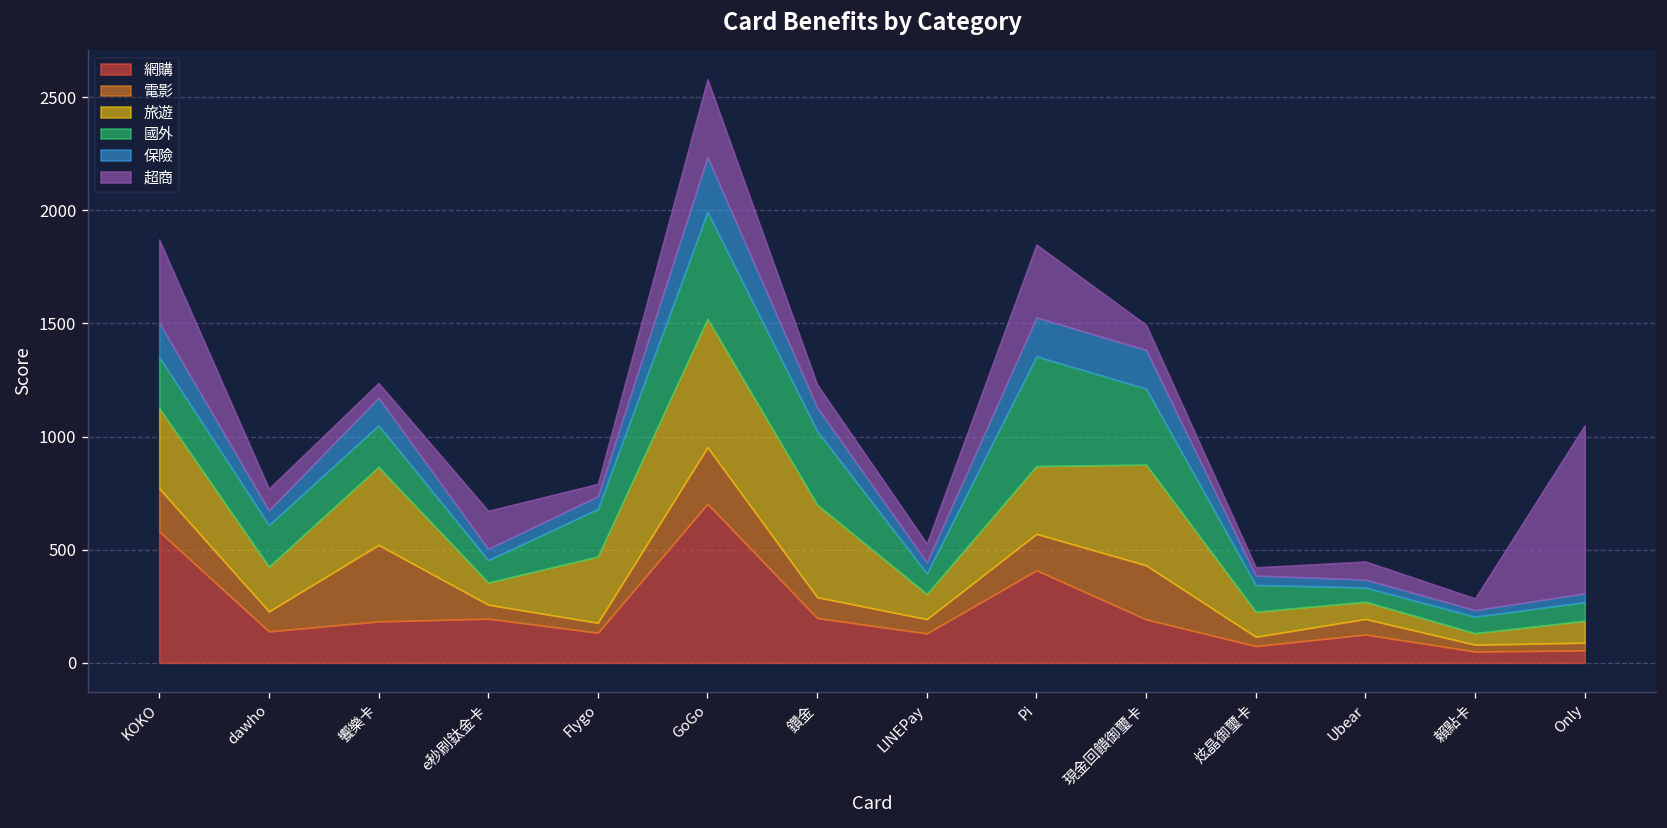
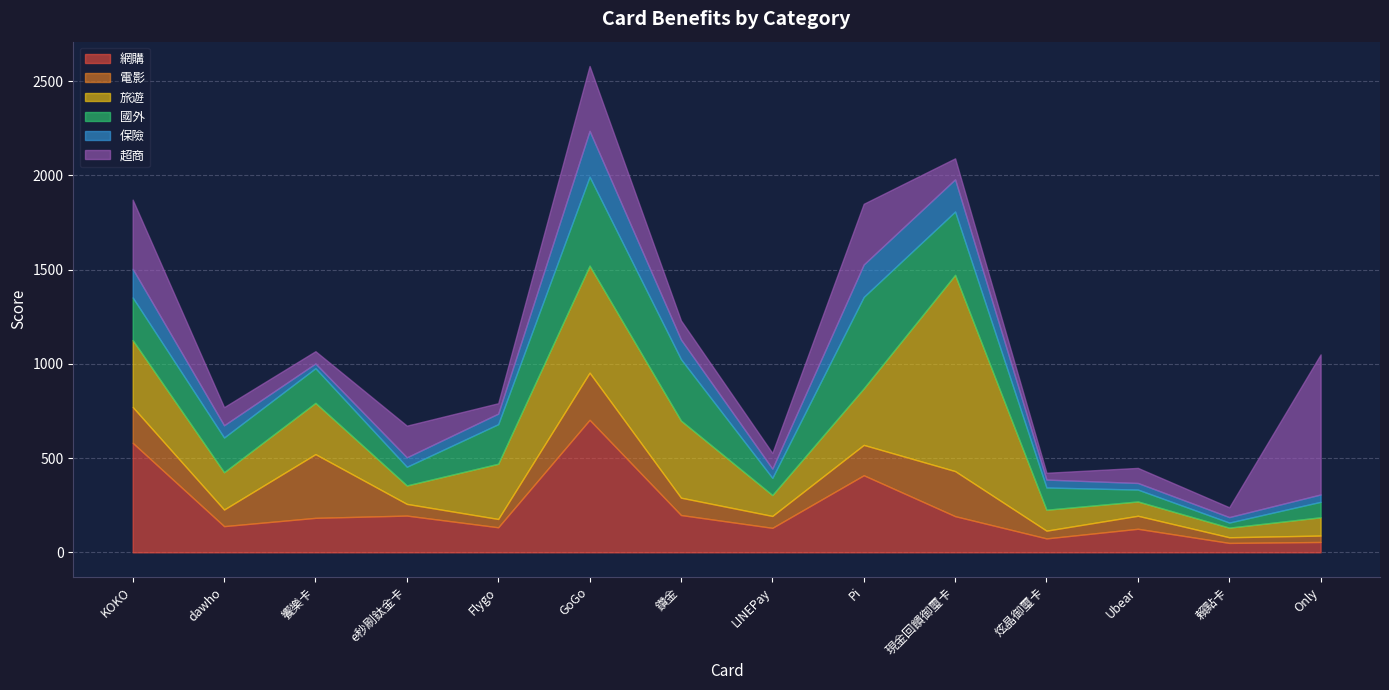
  {
    "旅遊": {
      "KOKO": 360,
      "dawho": 200,
-     "饗樂卡": 350,
+     "饗樂卡": 270,
      "e秒刷鈦金卡": 100,
      "Flygo": 290,
      "GoGo": 570,
      "鑽金": 410,
      "LINEPay": 110,
      "Pi": 300,
-     "現金回饋御璽卡": 450,
+     "現金回饋御璽卡": 1040,
      "炫晶御璽卡": 110,
      "Ubear": 80,
      "賴點卡": 50,
      "Only": 100
    },
    "國外": {
      "KOKO": 230,
      "dawho": 180,
      "饗樂卡": 180,
      "e秒刷鈦金卡": 100,
      "Flygo": 210,
      "GoGo": 470,
      "鑽金": 330,
      "LINEPay": 90,
      "Pi": 490,
      "現金回饋御璽卡": 340,
      "炫晶御璽卡": 120,
      "Ubear": 60,
-     "賴點卡": 70,
+     "賴點卡": 30,
      "Only": 80
    },
    "保險": {
      "KOKO": 150,
      "dawho": 70,
-     "饗樂卡": 120,
+     "饗樂卡": 30,
      "e秒刷鈦金卡": 50,
      "Flygo": 60,
      "GoGo": 240,
      "鑽金": 100,
      "LINEPay": 50,
      "Pi": 170,
      "現金回饋御璽卡": 170,
      "炫晶御璽卡": 40,
      "Ubear": 40,
      "賴點卡": 30,
      "Only": 40
    },
    "超商": {
      "KOKO": 370,
      "dawho": 100,
      "饗樂卡": 70,
      "e秒刷鈦金卡": 170,
      "Flygo": 60,
      "GoGo": 340,
      "鑽金": 100,
      "LINEPay": 80,
      "Pi": 320,
      "現金回饋御璽卡": 110,
      "炫晶御璽卡": 40,
      "Ubear": 80,
      "賴點卡": 50,
      "Only": 740
    }
  }
